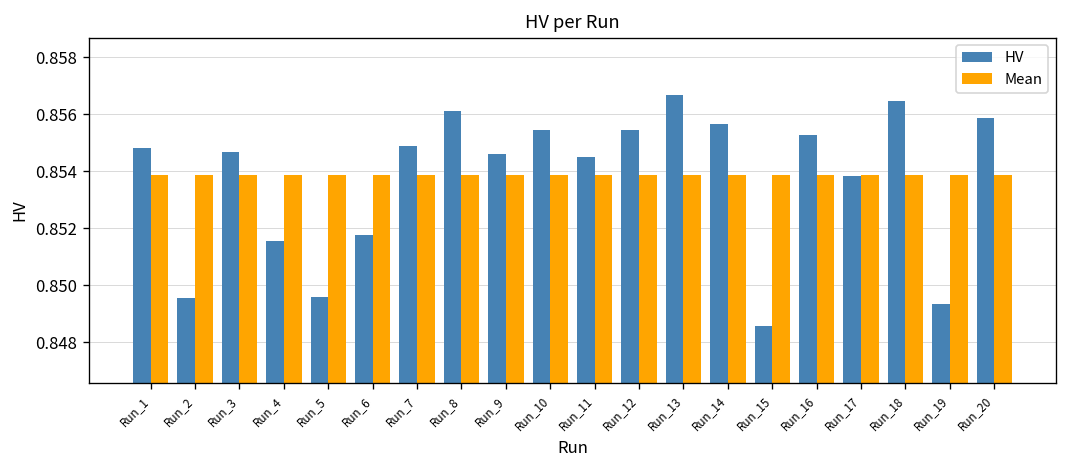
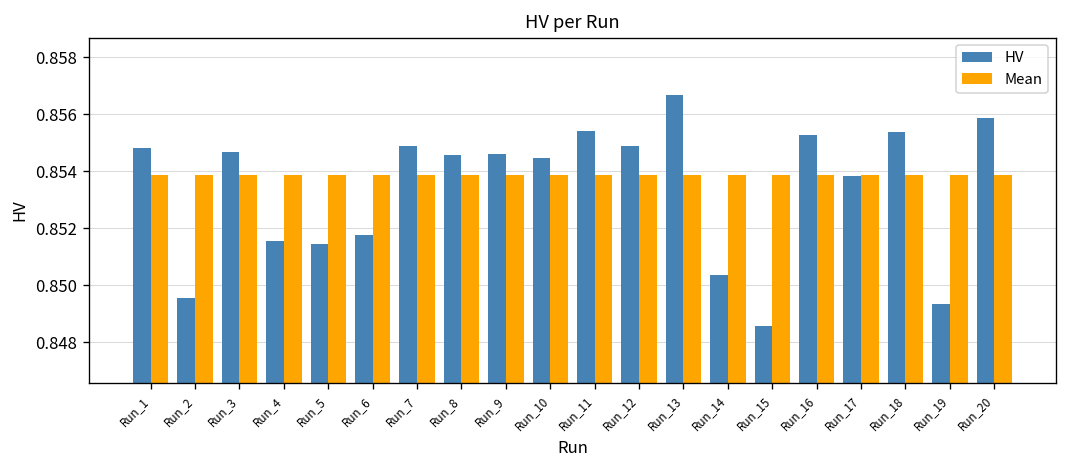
  {
    "HV": {
      "Run_1": 0.8548,
      "Run_2": 0.8496,
      "Run_3": 0.8547,
      "Run_4": 0.8516,
-     "Run_5": 0.8496,
+     "Run_5": 0.8514,
      "Run_6": 0.8518,
      "Run_7": 0.8549,
-     "Run_8": 0.8561,
+     "Run_8": 0.8546,
      "Run_9": 0.8546,
-     "Run_10": 0.8555,
-     "Run_11": 0.8545,
-     "Run_12": 0.8555,
+     "Run_10": 0.8545,
+     "Run_11": 0.8554,
+     "Run_12": 0.8549,
      "Run_13": 0.8567,
-     "Run_14": 0.8557,
+     "Run_14": 0.8504,
      "Run_15": 0.8486,
      "Run_16": 0.8553,
      "Run_17": 0.8538,
-     "Run_18": 0.8565,
+     "Run_18": 0.8554,
      "Run_19": 0.8493,
      "Run_20": 0.8559
    },
    "Mean": {
      "Run_1": 0.8539,
      "Run_2": 0.8539,
      "Run_3": 0.8539,
      "Run_4": 0.8539,
      "Run_5": 0.8539,
      "Run_6": 0.8539,
      "Run_7": 0.8539,
      "Run_8": 0.8539,
      "Run_9": 0.8539,
      "Run_10": 0.8539,
      "Run_11": 0.8539,
      "Run_12": 0.8539,
      "Run_13": 0.8539,
      "Run_14": 0.8539,
      "Run_15": 0.8539,
      "Run_16": 0.8539,
      "Run_17": 0.8539,
      "Run_18": 0.8539,
      "Run_19": 0.8539,
      "Run_20": 0.8539
    }
  }
